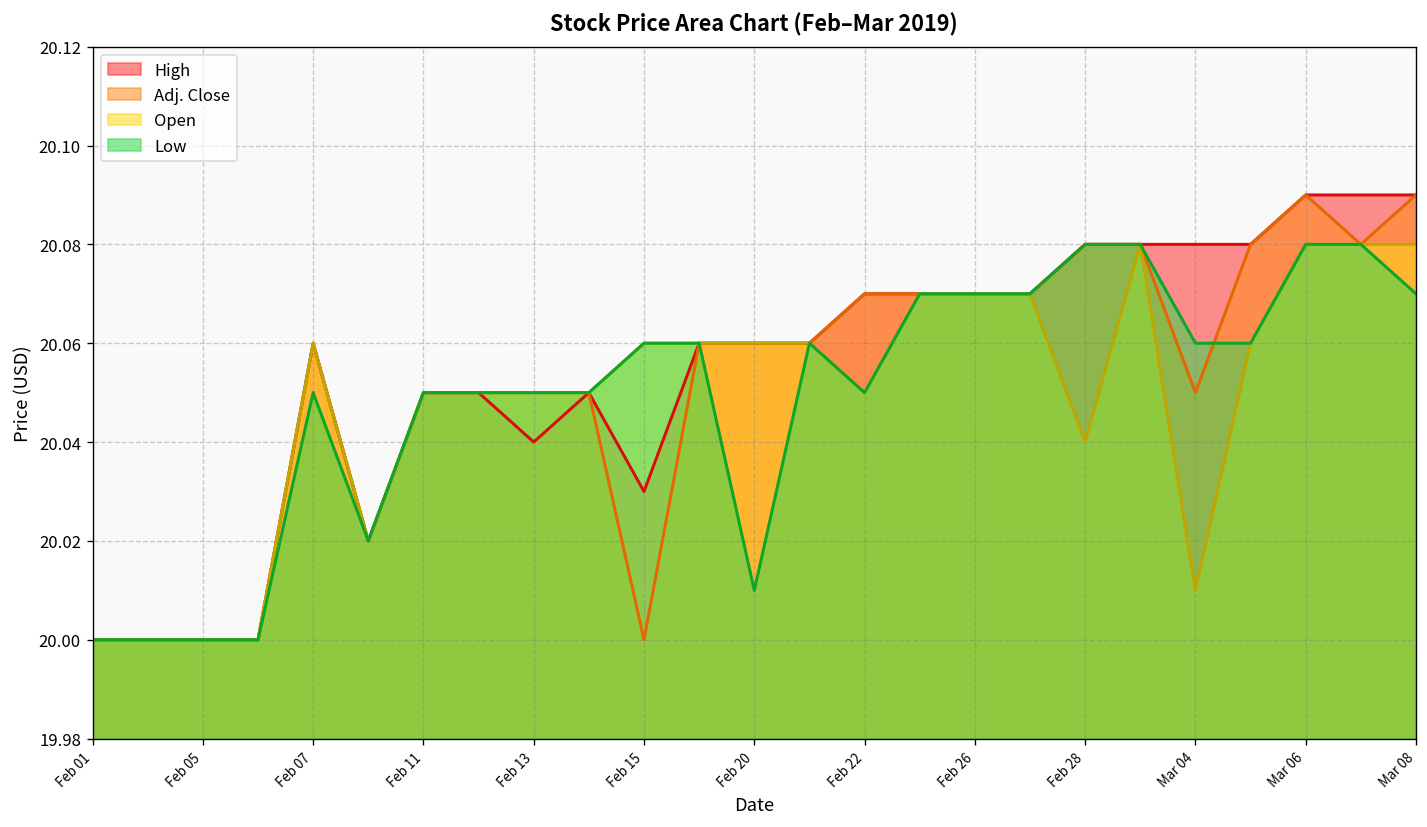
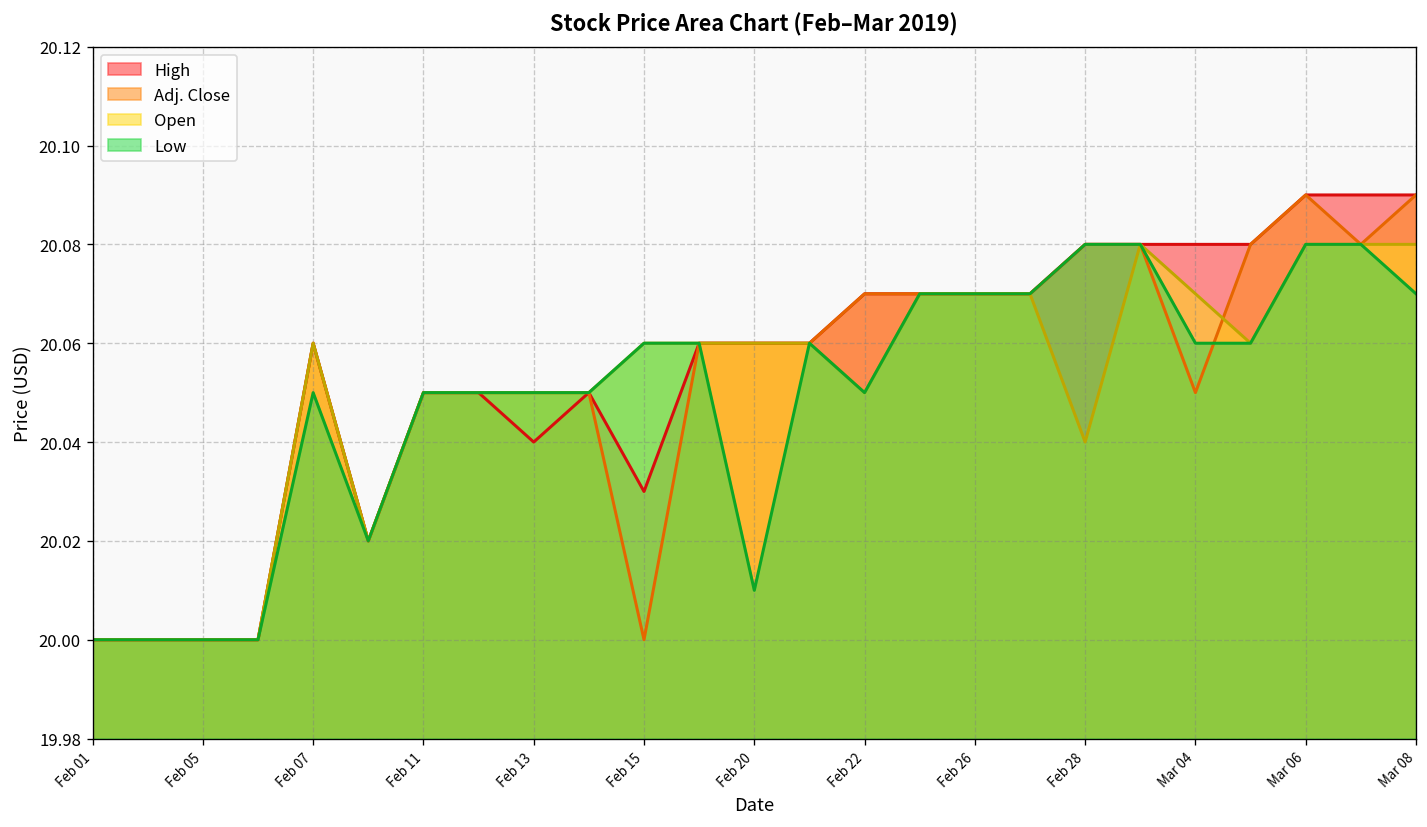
  {
    "High": {
      "Feb 13": 20.04,
      "Feb 15": 20.03,
      "Mar 04": 20.08
    },
    "Adj. Close": {
      "Feb 15": 20.00,
      "Mar 04": 20.05
    },
    "Open": {
      "Feb 28": 20.04,
-     "Mar 04": 20.01,
+     "Mar 04": 20.07,
      "Mar 08": 20.08
    },
    "Low": {
      "Feb 07": 20.05,
      "Feb 20": 20.01,
      "Mar 04": 20.06,
      "Mar 08": 20.07
    }
  }
